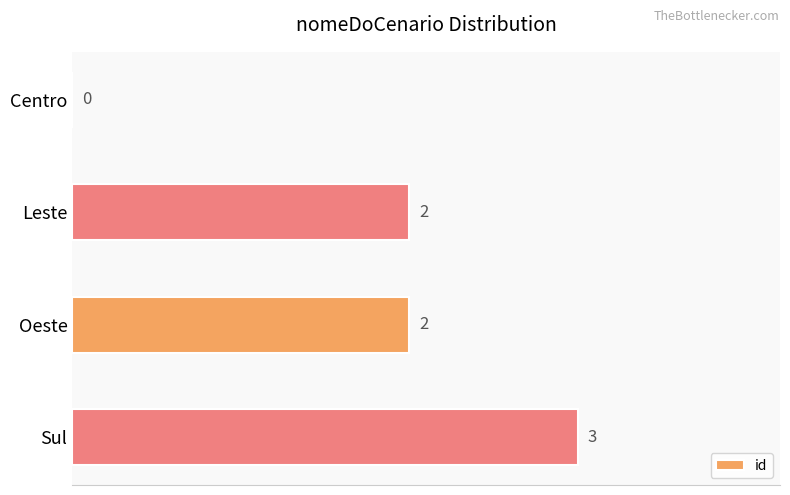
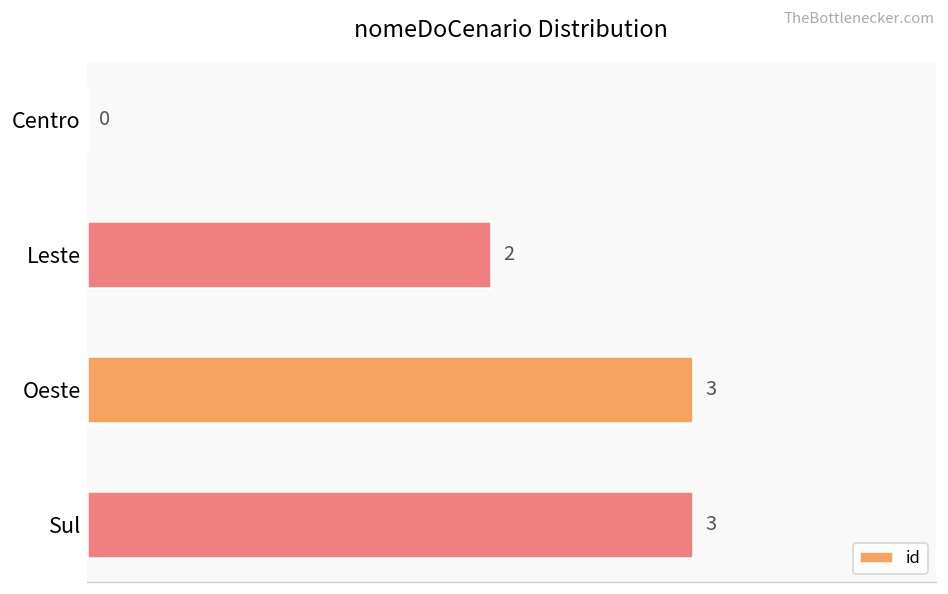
  {
    "Centro": 0,
    "Leste": 2,
-   "Oeste": 2,
+   "Oeste": 3,
    "Sul": 3
  }
